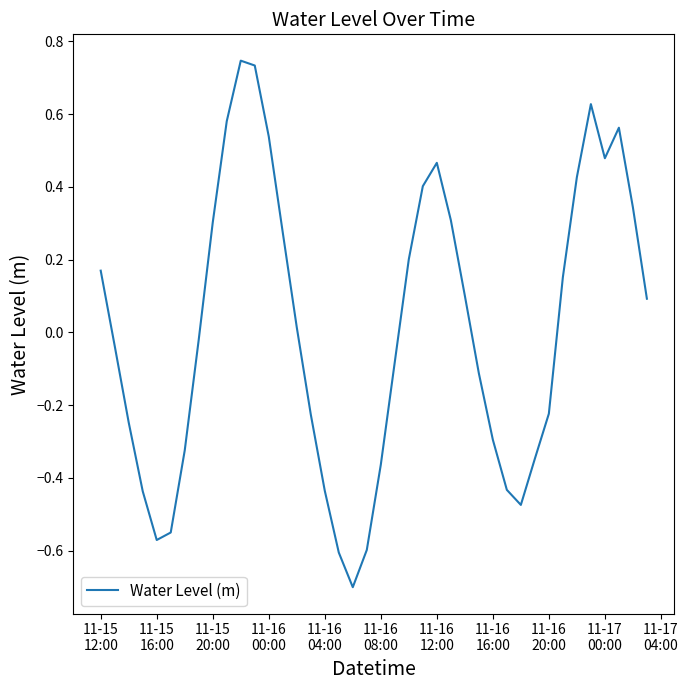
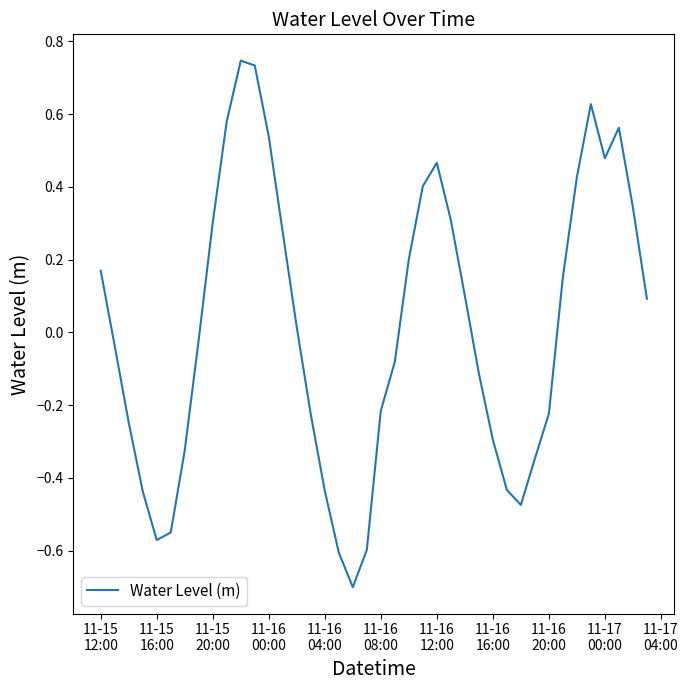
  {
    "11-15 12:00": 0.17,
    "11-15 16:00": -0.57,
    "11-15 20:00": 0.30,
    "11-16 00:00": 0.54,
    "11-16 04:00": -0.44,
-   "11-16 08:00": -0.36,
+   "11-16 08:00": -0.22,
    "11-16 12:00": 0.47,
    "11-16 16:00": -0.30,
    "11-16 20:00": -0.22,
    "11-17 00:00": 0.48
  }
